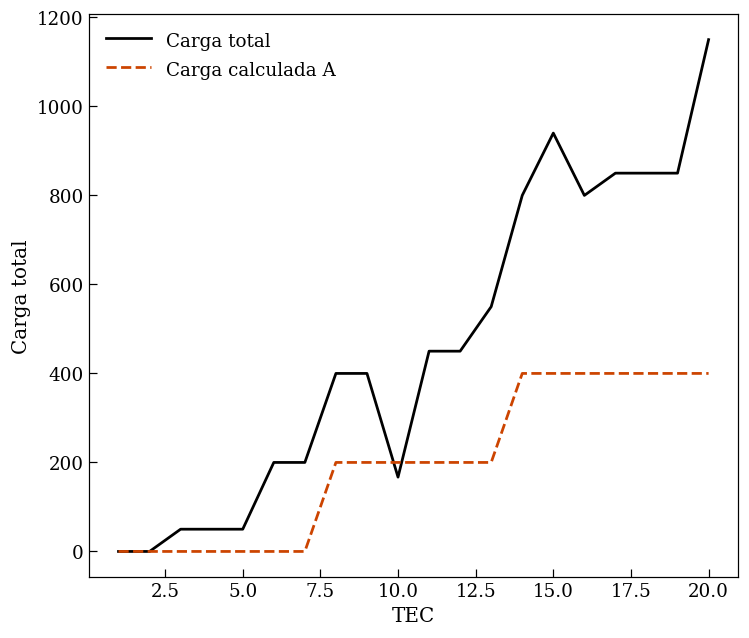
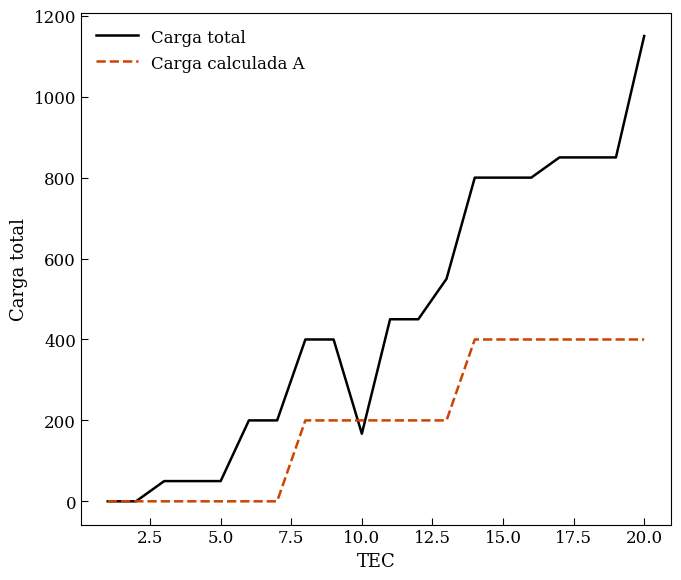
  {
    "Carga total": {
      "5.0": 50,
      "10.0": 170,
-     "15.0": 940,
+     "15.0": 800,
      "20.0": 1150
    },
    "Carga calculada A": {
      "5.0": 0,
      "10.0": 200,
      "15.0": 400,
      "20.0": 400
    }
  }
